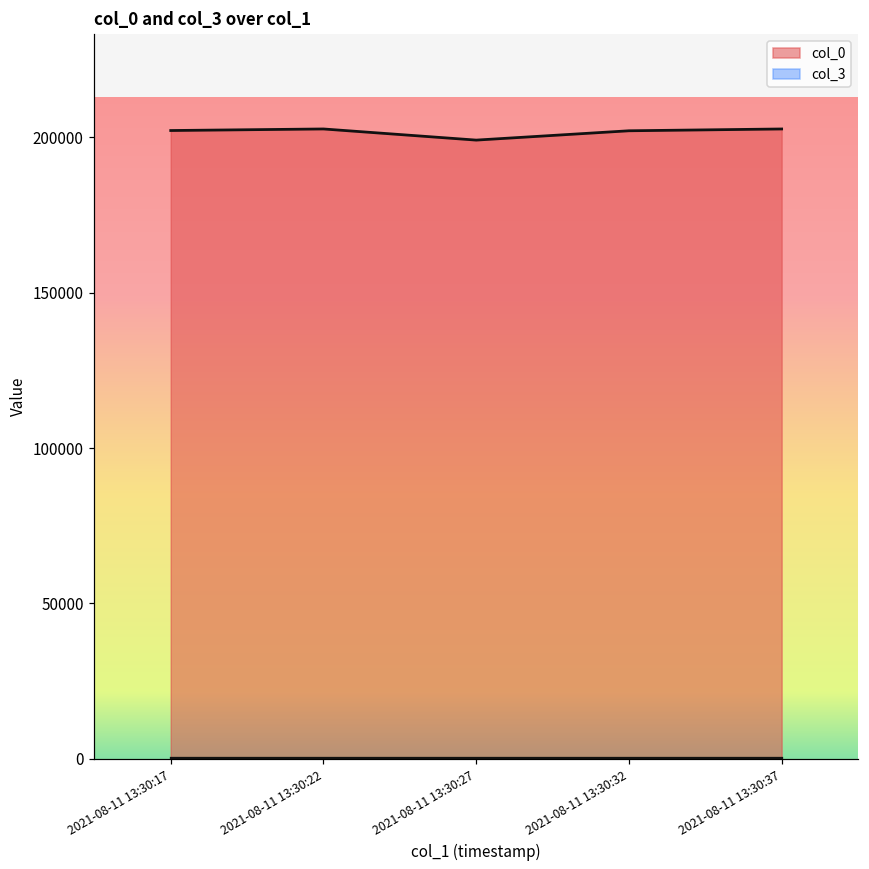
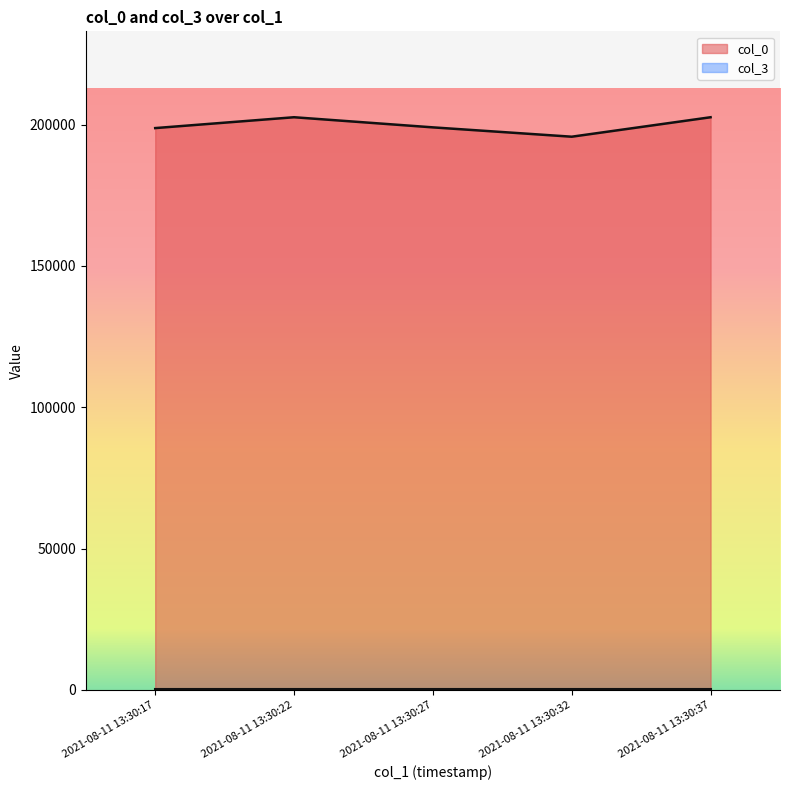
  {
    "col_0": {
-     "2021-08-11 13:30:17": 202000,
+     "2021-08-11 13:30:17": 199000,
      "2021-08-11 13:30:22": 203000,
      "2021-08-11 13:30:27": 199000,
-     "2021-08-11 13:30:32": 202000,
+     "2021-08-11 13:30:32": 196000,
      "2021-08-11 13:30:37": 203000
    },
    "col_3": {
      "2021-08-11 13:30:17": 0,
      "2021-08-11 13:30:22": 0,
      "2021-08-11 13:30:27": 0,
      "2021-08-11 13:30:32": 0,
      "2021-08-11 13:30:37": 0
    }
  }
